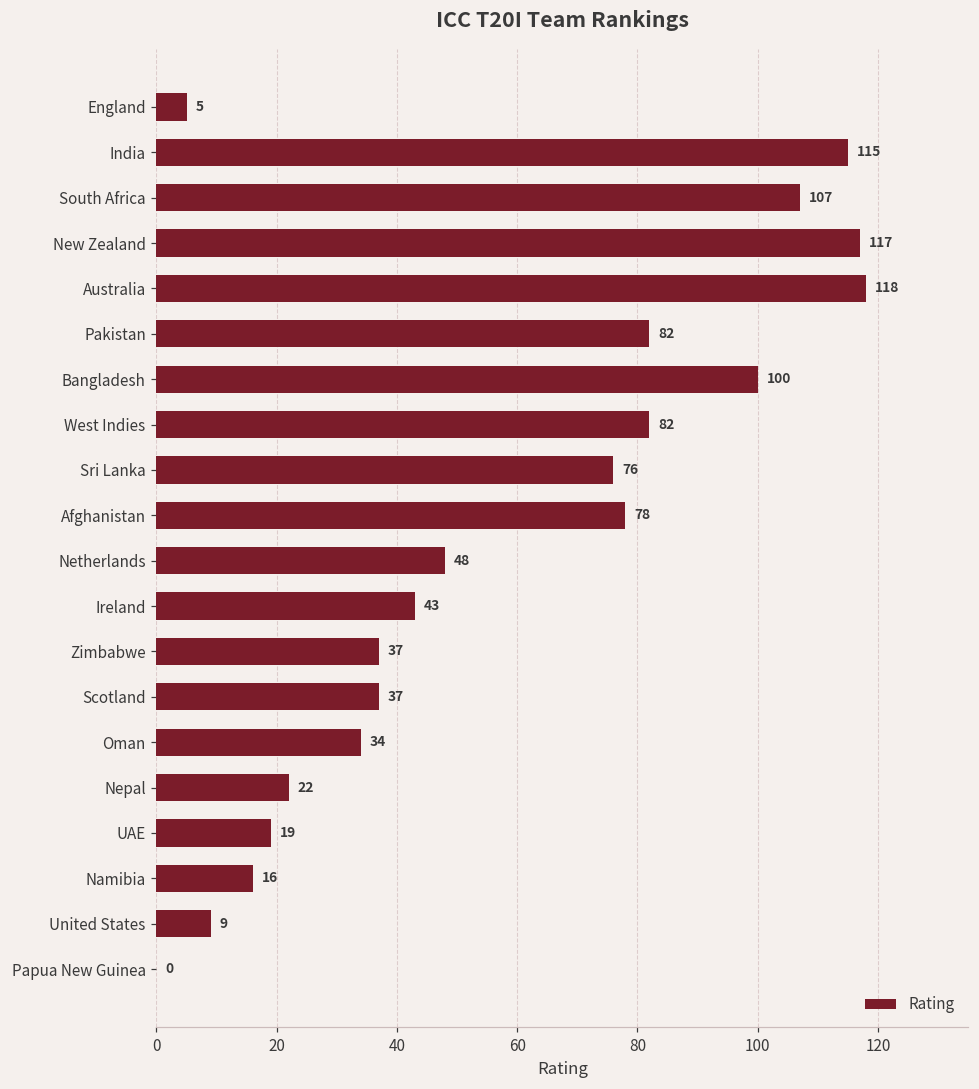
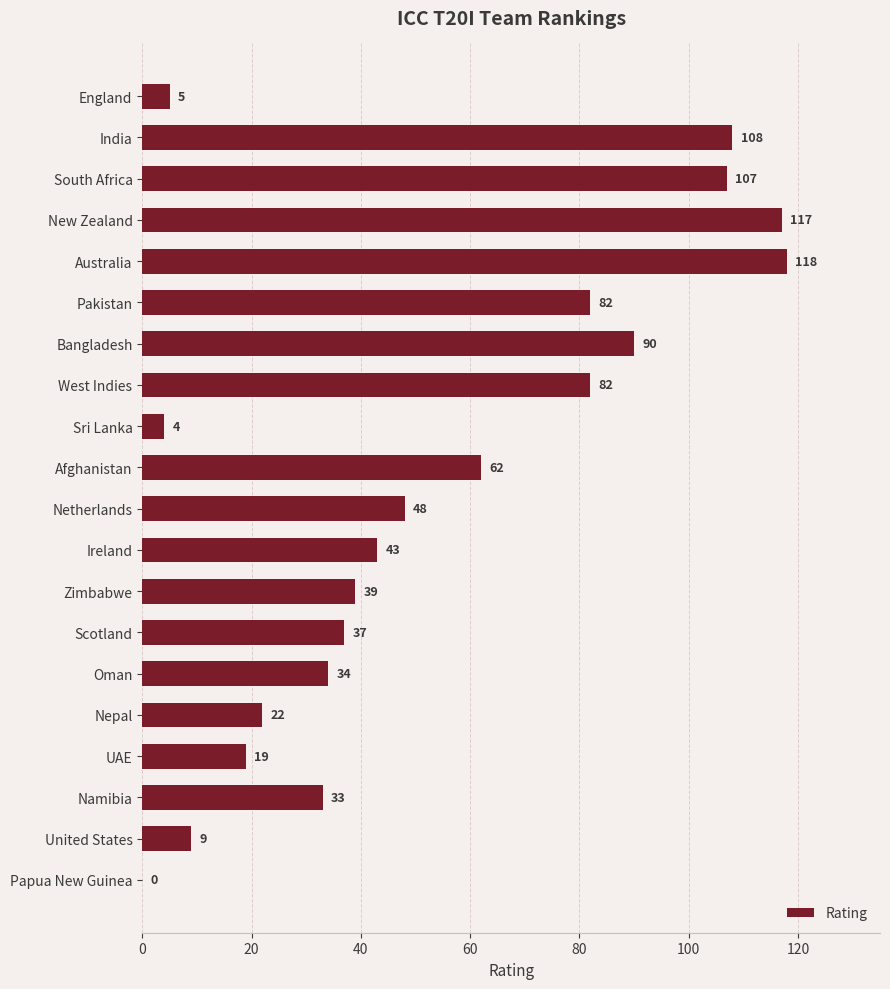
  {
    "England": 5,
-   "India": 115,
+   "India": 108,
    "South Africa": 107,
    "New Zealand": 117,
    "Australia": 118,
    "Pakistan": 82,
-   "Bangladesh": 100,
+   "Bangladesh": 90,
    "West Indies": 82,
-   "Sri Lanka": 76,
-   "Afghanistan": 78,
+   "Sri Lanka": 4,
+   "Afghanistan": 62,
    "Netherlands": 48,
    "Ireland": 43,
-   "Zimbabwe": 37,
+   "Zimbabwe": 39,
    "Scotland": 37,
    "Oman": 34,
    "Nepal": 22,
    "UAE": 19,
-   "Namibia": 16,
+   "Namibia": 33,
    "United States": 9,
    "Papua New Guinea": 0
  }
